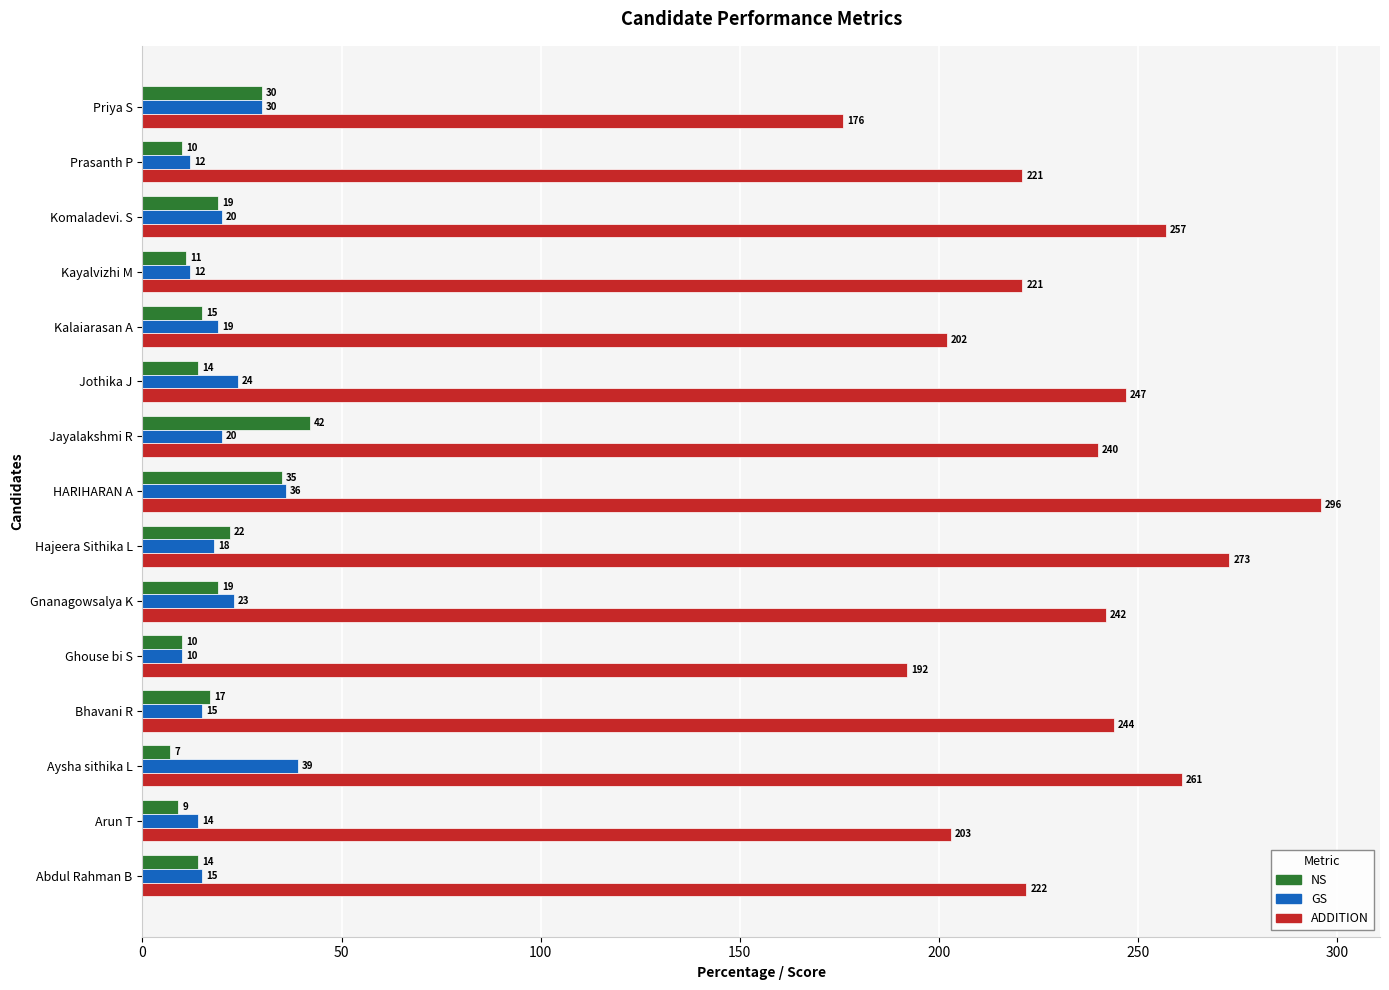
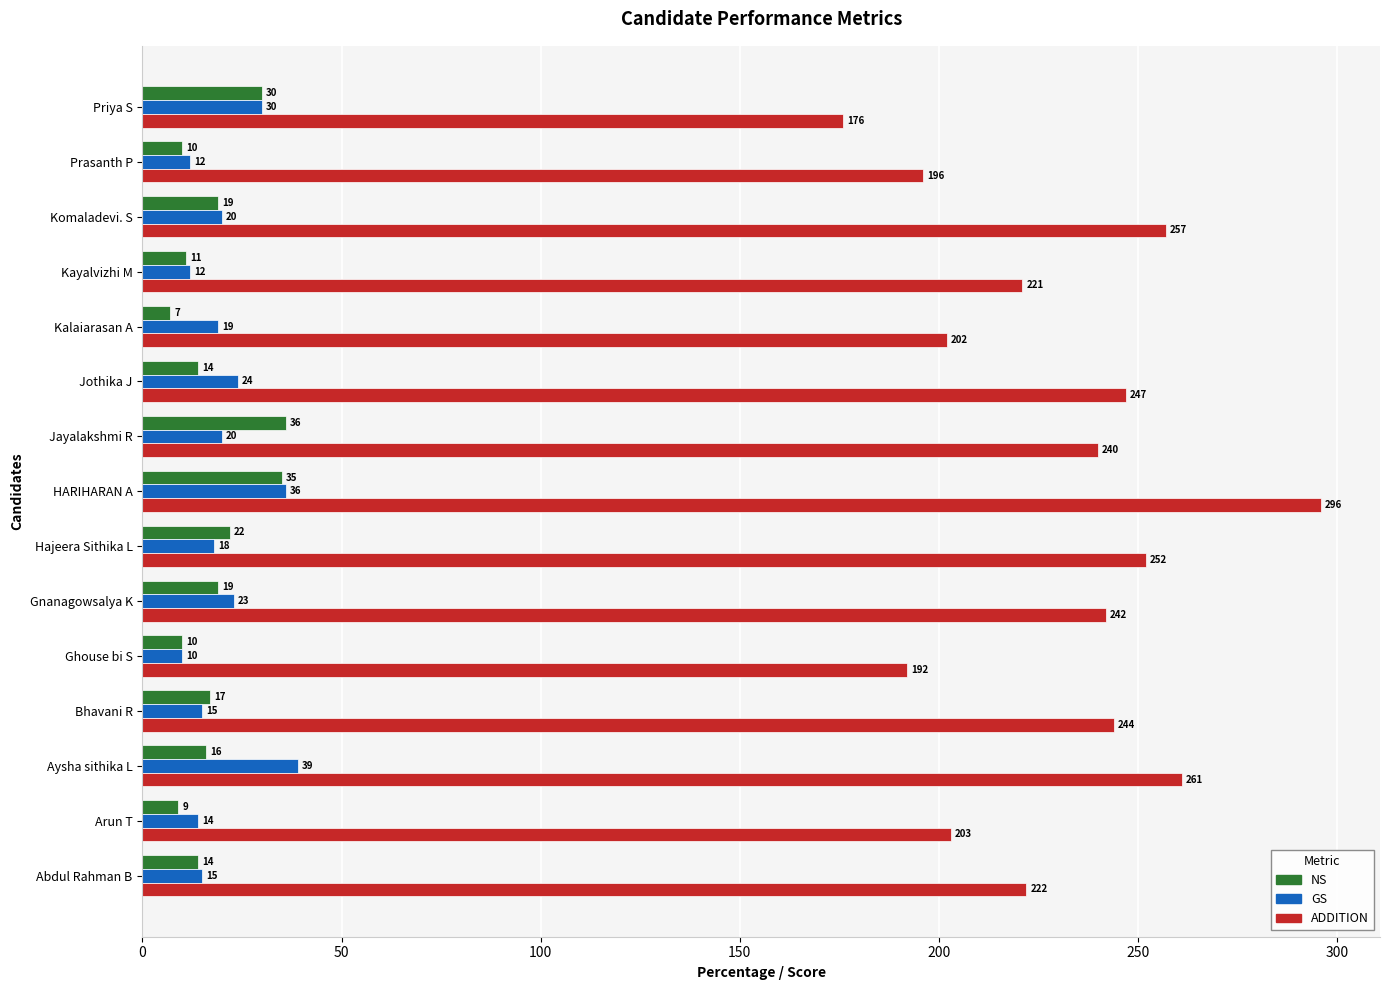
  {
    "NS": {
      "Priya S": 30,
      "Prasanth P": 10,
      "Komaladevi. S": 19,
      "Kayalvizhi M": 11,
-     "Kalaiarasan A": 15,
+     "Kalaiarasan A": 7,
      "Jothika J": 14,
-     "Jayalakshmi R": 42,
+     "Jayalakshmi R": 36,
      "HARIHARAN A": 35,
      "Hajeera Sithika L": 22,
      "Gnanagowsalya K": 19,
      "Ghouse bi S": 10,
      "Bhavani R": 17,
-     "Aysha sithika L": 7,
+     "Aysha sithika L": 16,
      "Arun T": 9,
      "Abdul Rahman B": 14
    },
    "GS": {
      "Priya S": 30,
      "Prasanth P": 12,
      "Komaladevi. S": 20,
      "Kayalvizhi M": 12,
      "Kalaiarasan A": 19,
      "Jothika J": 24,
      "Jayalakshmi R": 20,
      "HARIHARAN A": 36,
      "Hajeera Sithika L": 18,
      "Gnanagowsalya K": 23,
      "Ghouse bi S": 10,
      "Bhavani R": 15,
      "Aysha sithika L": 39,
      "Arun T": 14,
      "Abdul Rahman B": 15
    },
    "ADDITION": {
      "Priya S": 176,
-     "Prasanth P": 221,
+     "Prasanth P": 196,
      "Komaladevi. S": 257,
      "Kayalvizhi M": 221,
      "Kalaiarasan A": 202,
      "Jothika J": 247,
      "Jayalakshmi R": 240,
      "HARIHARAN A": 296,
-     "Hajeera Sithika L": 273,
+     "Hajeera Sithika L": 252,
      "Gnanagowsalya K": 242,
      "Ghouse bi S": 192,
      "Bhavani R": 244,
      "Aysha sithika L": 261,
      "Arun T": 203,
      "Abdul Rahman B": 222
    }
  }
